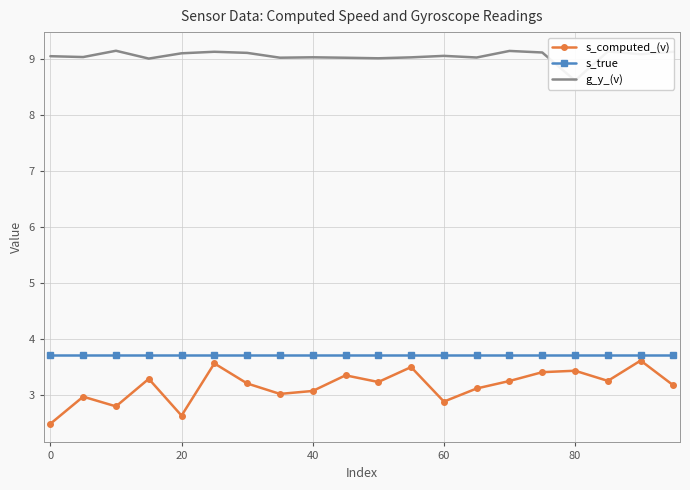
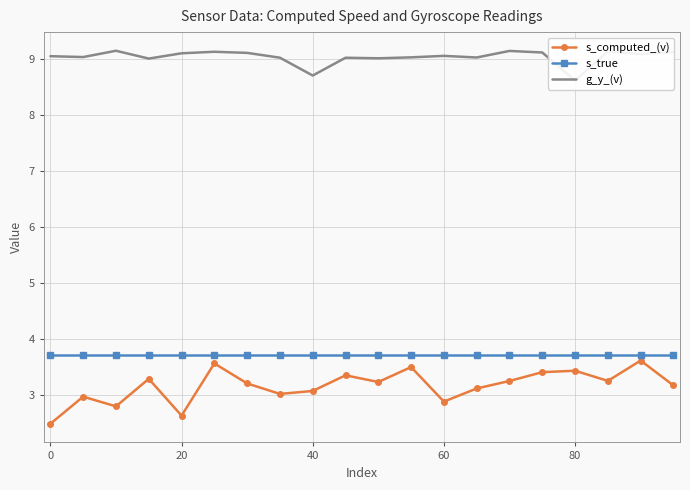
  {
    "s_computed_(v)": {
      "0": 2.5,
      "20": 2.6,
      "40": 3.1,
      "60": 2.9,
      "80": 3.4
    },
    "s_true": {
      "0": 3.7,
      "20": 3.7,
      "40": 3.7,
      "60": 3.7,
      "80": 3.7
    },
    "g_y_(v)": {
      "0": 9.1,
      "20": 9.1,
-     "40": 9.0,
+     "40": 8.7,
      "60": 9.1
    }
  }
